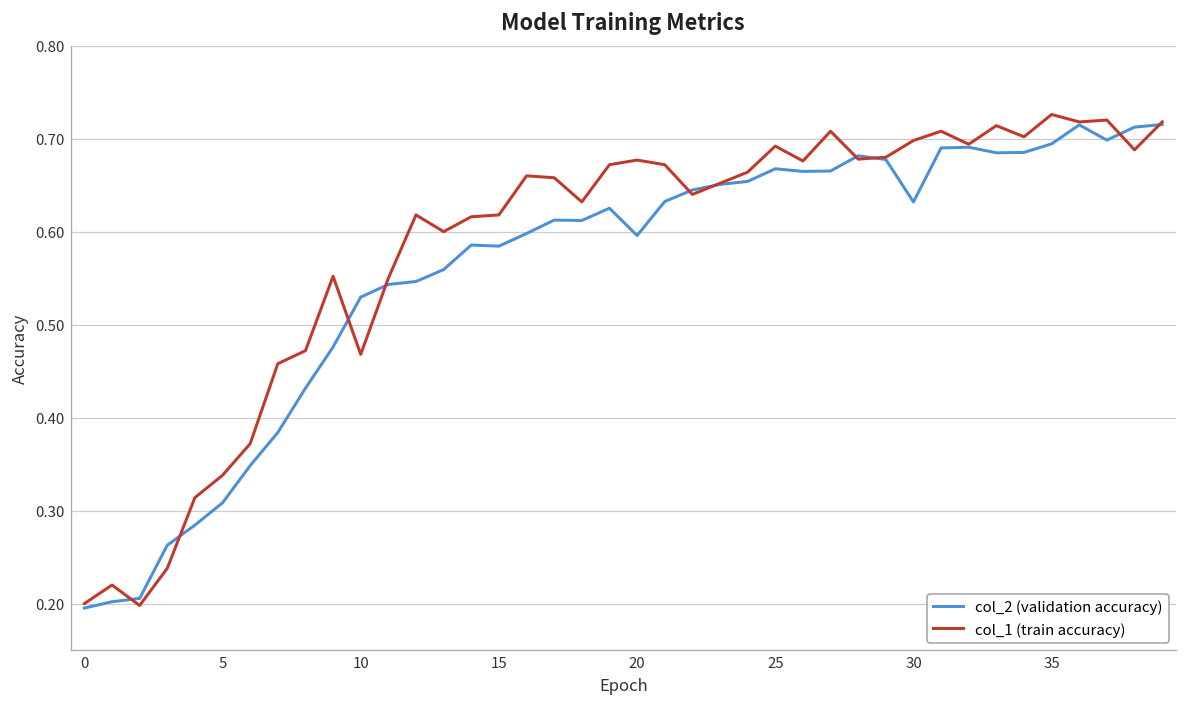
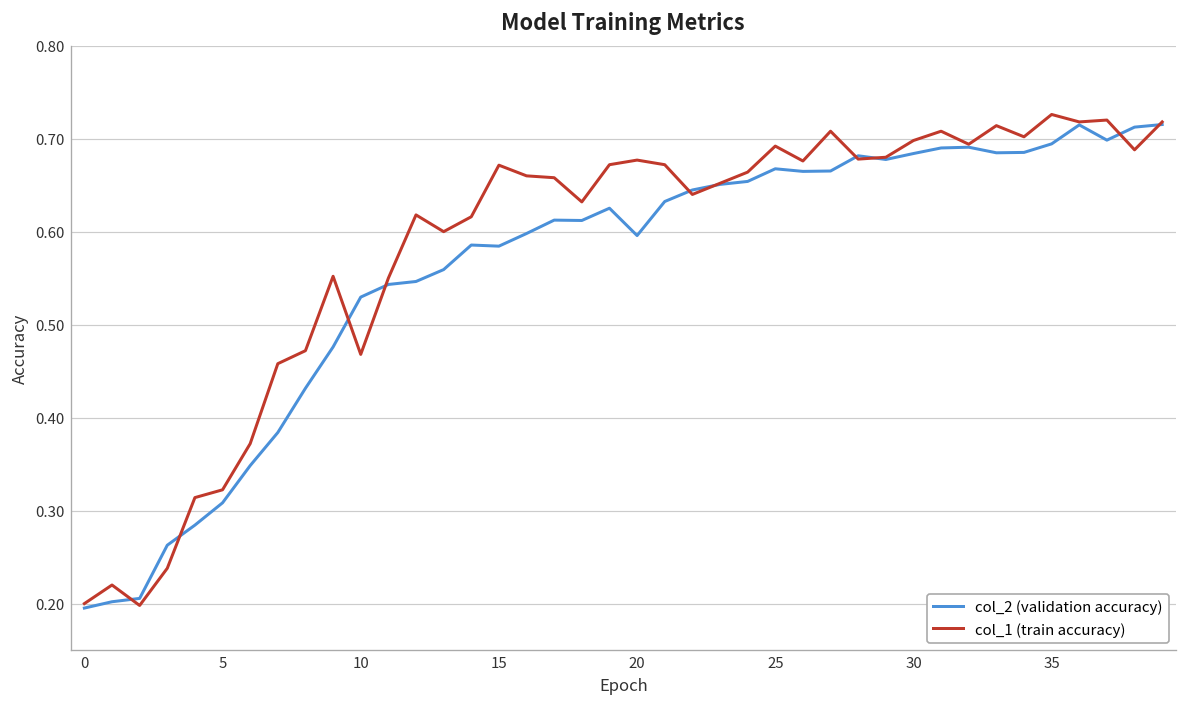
  {
    "col_2 (validation accuracy)": {
      "0": 0.20,
      "5": 0.31,
      "10": 0.53,
      "15": 0.58,
      "20": 0.60,
      "25": 0.67,
-     "30": 0.63,
+     "30": 0.68,
      "35": 0.69
    },
    "col_1 (train accuracy)": {
      "0": 0.20,
-     "5": 0.34,
+     "5": 0.32,
      "10": 0.47,
-     "15": 0.62,
+     "15": 0.67,
      "20": 0.68,
      "25": 0.69,
      "30": 0.70,
      "35": 0.73
    }
  }
